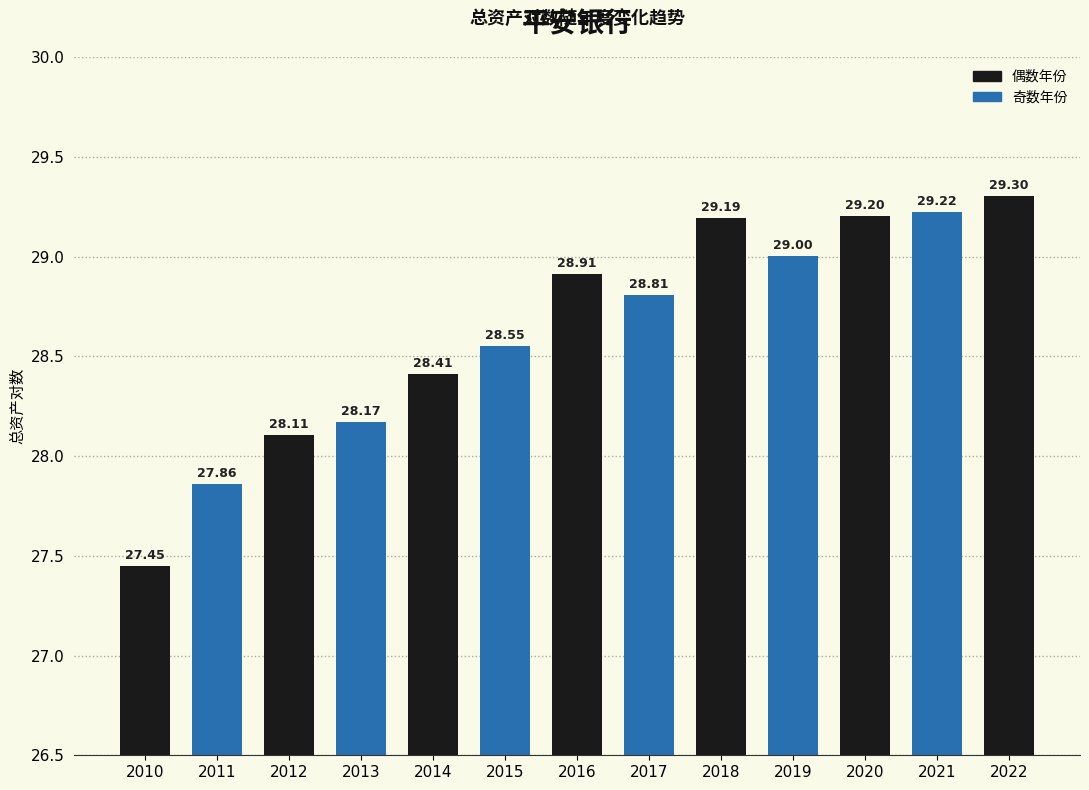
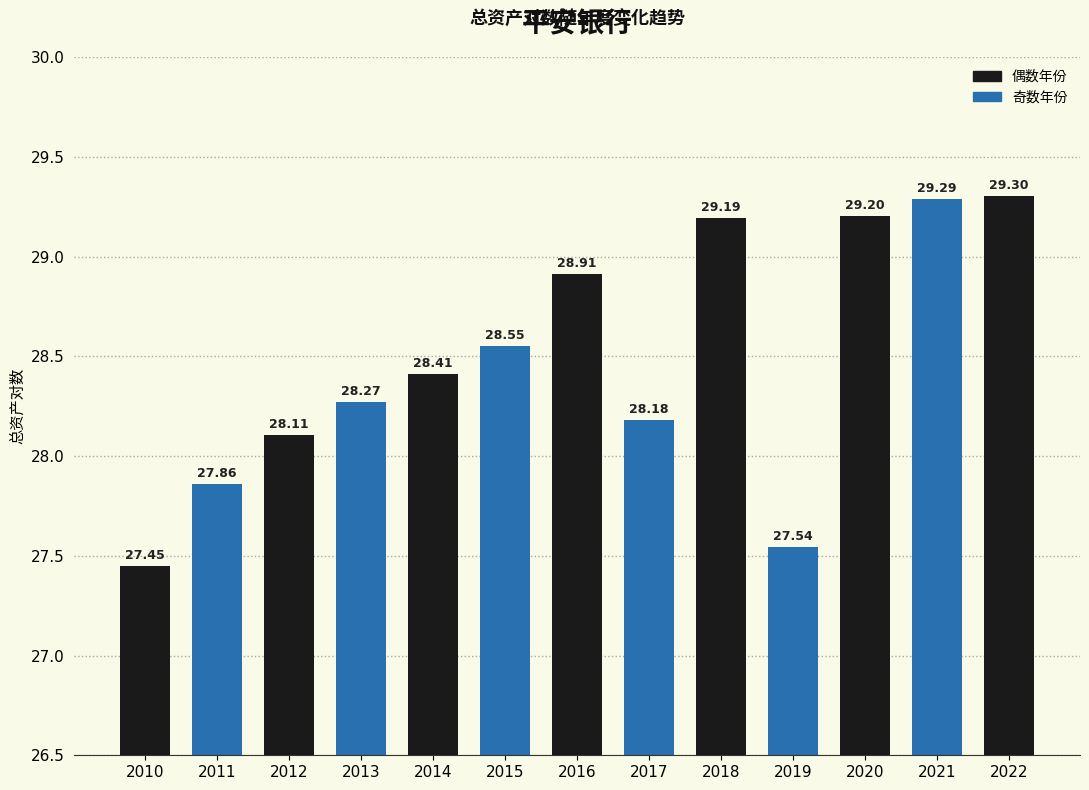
  {
    "2010": 27.45,
    "2011": 27.86,
    "2012": 28.11,
-   "2013": 28.17,
+   "2013": 28.27,
    "2014": 28.41,
    "2015": 28.55,
    "2016": 28.91,
-   "2017": 28.81,
+   "2017": 28.18,
    "2018": 29.19,
-   "2019": 29.00,
+   "2019": 27.54,
    "2020": 29.20,
-   "2021": 29.22,
+   "2021": 29.29,
    "2022": 29.30
  }
